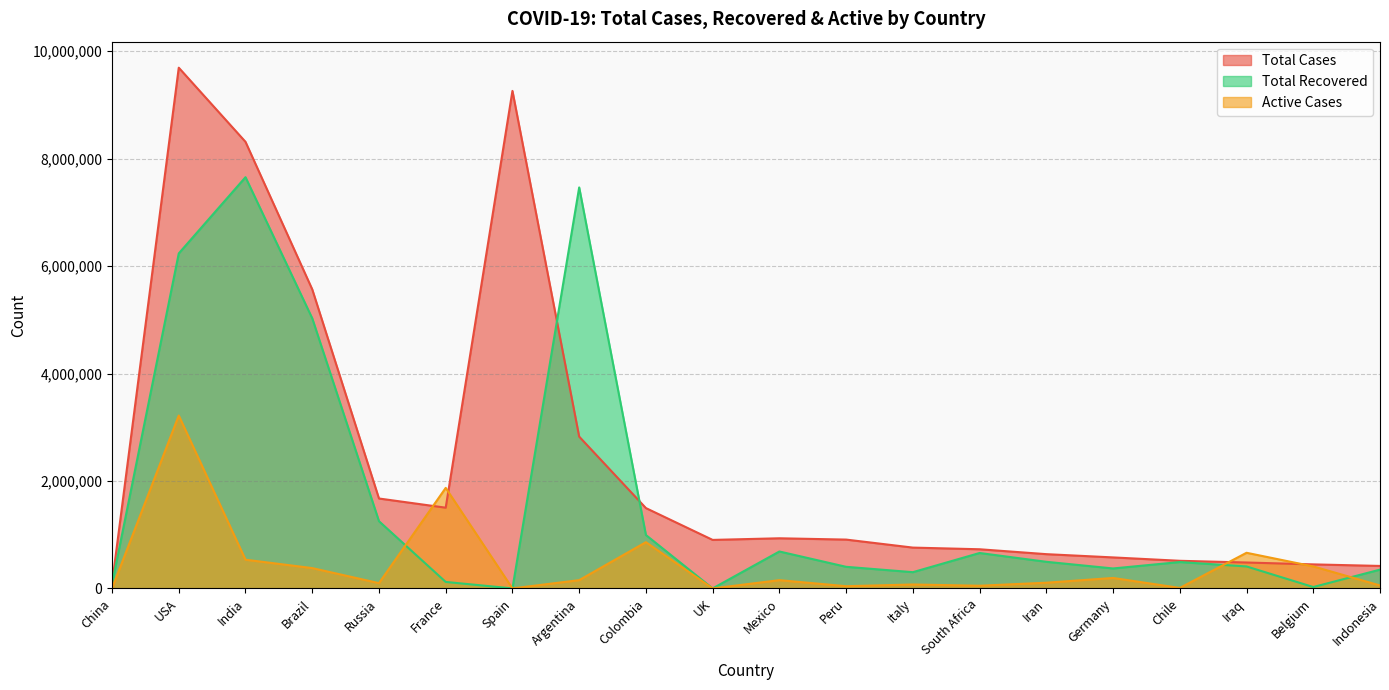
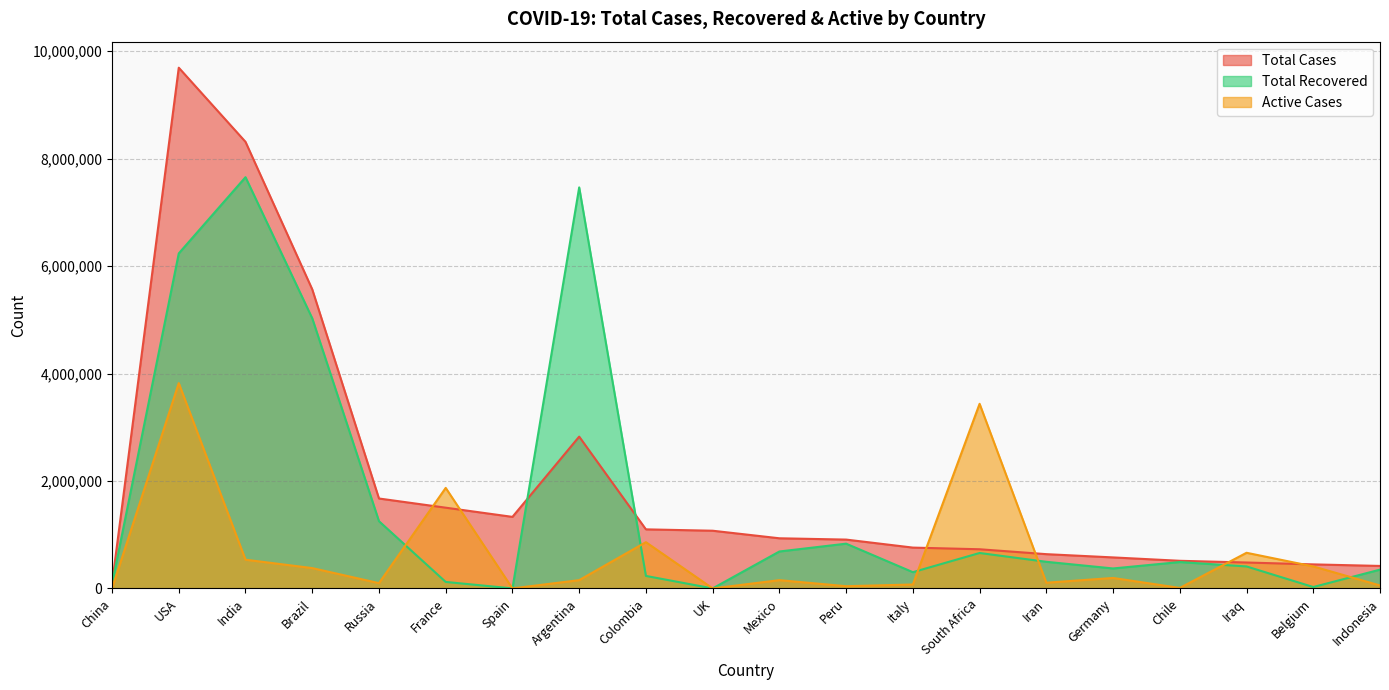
  {
    "Total Cases": {
      "USA": "9,700,000",
      "India": "8,300,000",
      "Brazil": "5,600,000",
      "Russia": "1,700,000",
      "France": "1,500,000",
-     "Spain": "9,300,000",
+     "Spain": "1,300,000",
      "Argentina": "2,800,000",
-     "Colombia": "1,500,000",
-     "UK": "900,000",
+     "Colombia": "1,100,000",
+     "UK": "1,100,000",
      "Mexico": "900,000",
      "Peru": "900,000",
      "Italy": "800,000",
      "South Africa": "700,000",
      "Iran": "600,000",
      "Germany": "600,000",
      "Iraq": "500,000",
      "Indonesia": "400,000"
    },
    "Total Recovered": {
      "USA": "6,200,000",
      "India": "7,700,000",
      "Brazil": "5,000,000",
      "Russia": "1,300,000",
      "France": "100,000",
      "Argentina": "7,500,000",
-     "Colombia": "1,000,000",
+     "Colombia": "200,000",
      "Mexico": "700,000",
-     "Peru": "400,000",
+     "Peru": "800,000",
      "Italy": "300,000",
      "South Africa": "700,000",
      "Iran": "500,000",
      "Germany": "400,000",
      "Iraq": "400,000",
      "Belgium": "0",
      "Indonesia": "300,000"
    },
    "Active Cases": {
      "China": "0",
-     "USA": "3,200,000",
+     "USA": "3,800,000",
      "India": "500,000",
      "Brazil": "400,000",
      "Russia": "100,000",
      "France": "1,900,000",
      "Argentina": "200,000",
      "Colombia": "900,000",
      "Mexico": "200,000",
      "Peru": "0",
      "Italy": "100,000",
-     "South Africa": "100,000",
+     "South Africa": "3,400,000",
      "Iran": "100,000",
      "Germany": "200,000",
      "Chile": "0",
      "Iraq": "700,000",
      "Indonesia": "100,000"
    }
  }
